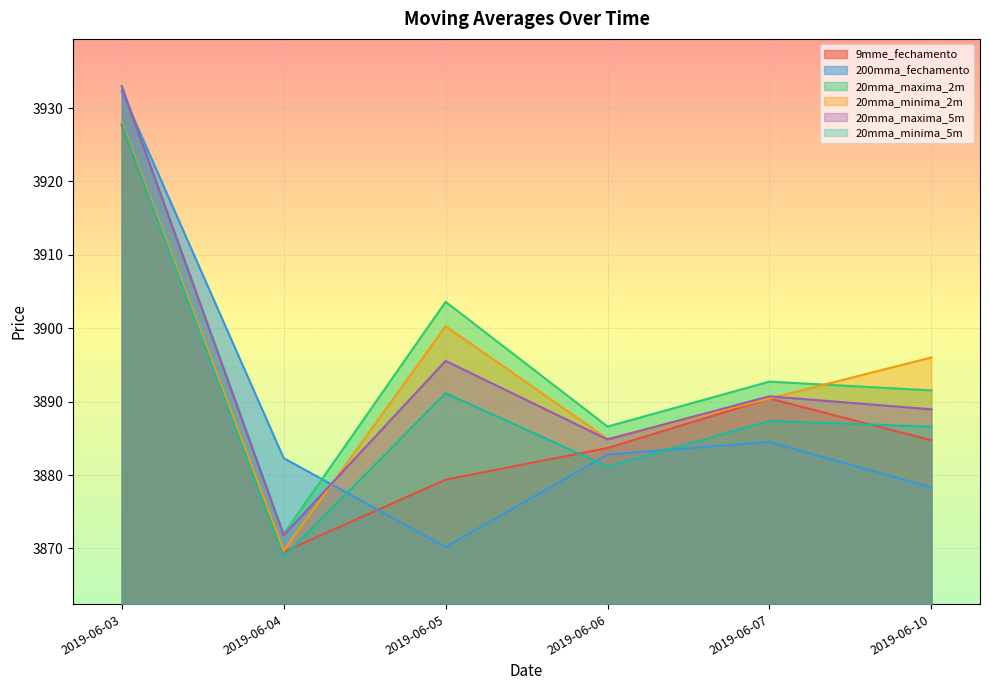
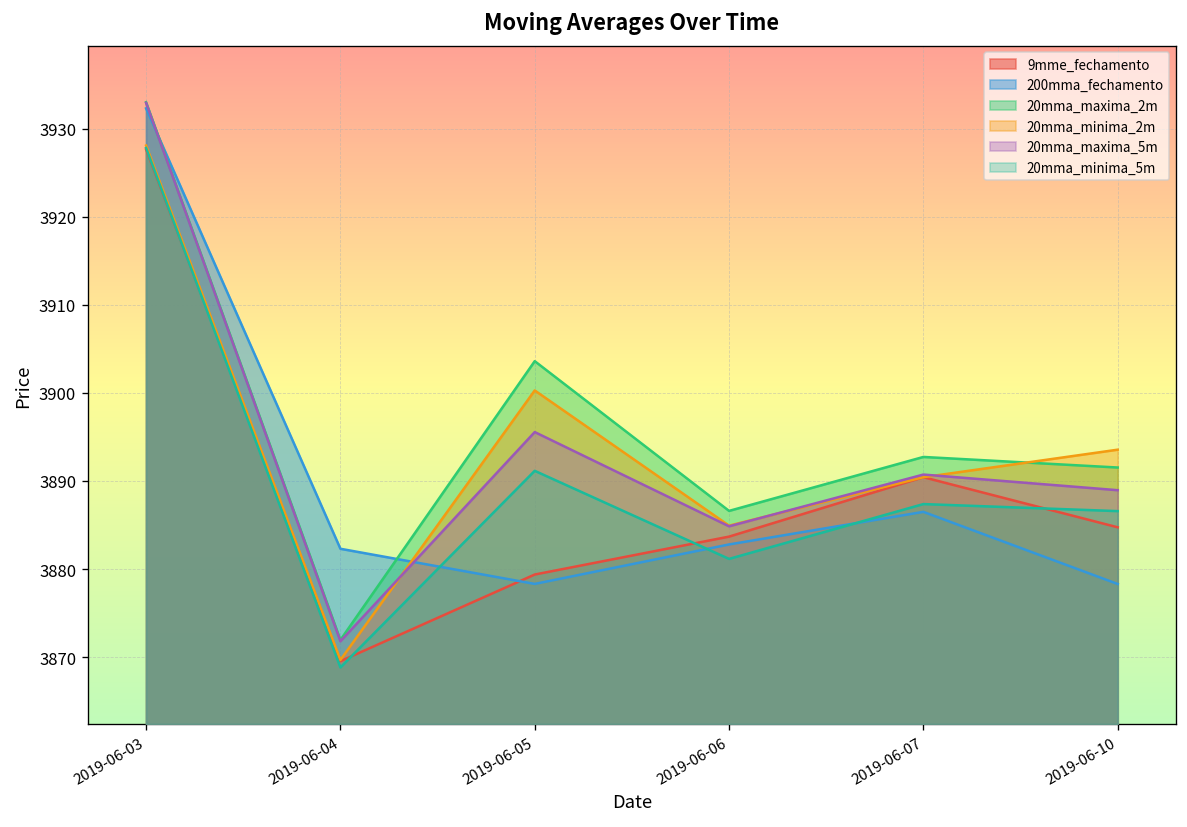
  {
    "9mme_fechamento": {
      "2019-06-05": 3879,
      "2019-06-06": 3884,
      "2019-06-10": 3885
    },
    "200mma_fechamento": {
      "2019-06-03": 3932,
      "2019-06-04": 3882,
-     "2019-06-05": 3870,
+     "2019-06-05": 3878,
      "2019-06-06": 3883,
-     "2019-06-07": 3885,
+     "2019-06-07": 3886,
      "2019-06-10": 3878
    },
    "20mma_minima_2m": {
      "2019-06-05": 3900,
-     "2019-06-10": 3896
+     "2019-06-10": 3894
    },
    "20mma_maxima_5m": {
      "2019-06-05": 3896,
      "2019-06-10": 3889
    }
  }
